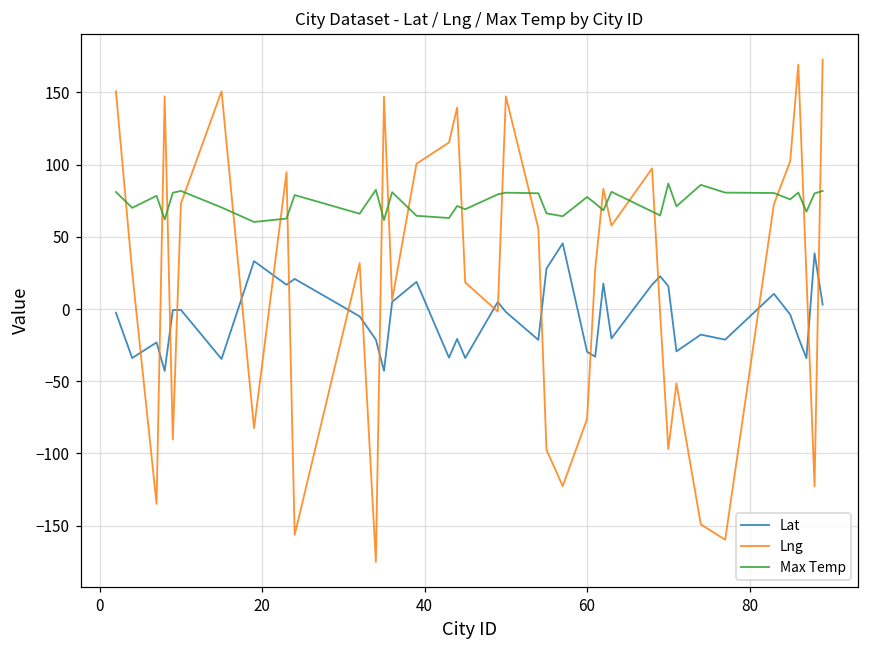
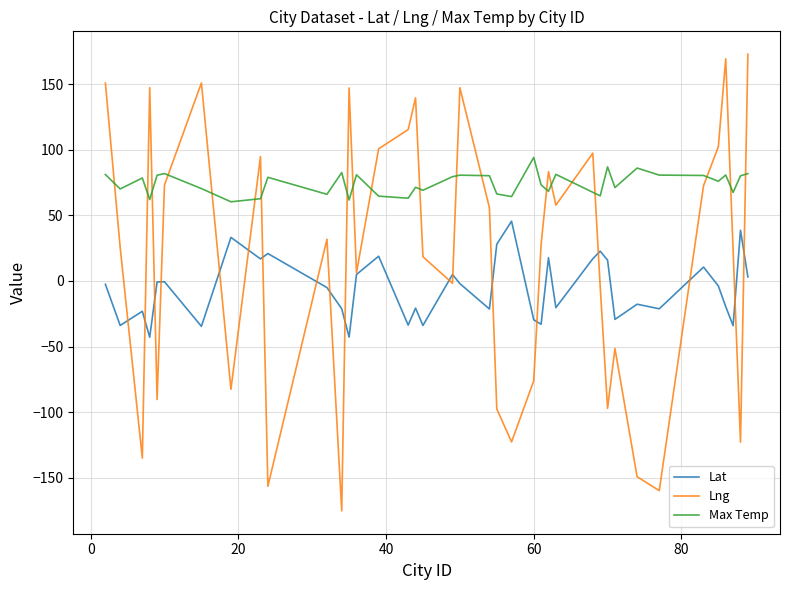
  {
    "Lat": {
      "60": -30
    },
    "Lng": {
      "60": -76
    },
    "Max Temp": {
-     "60": 78
+     "60": 94
    }
  }
